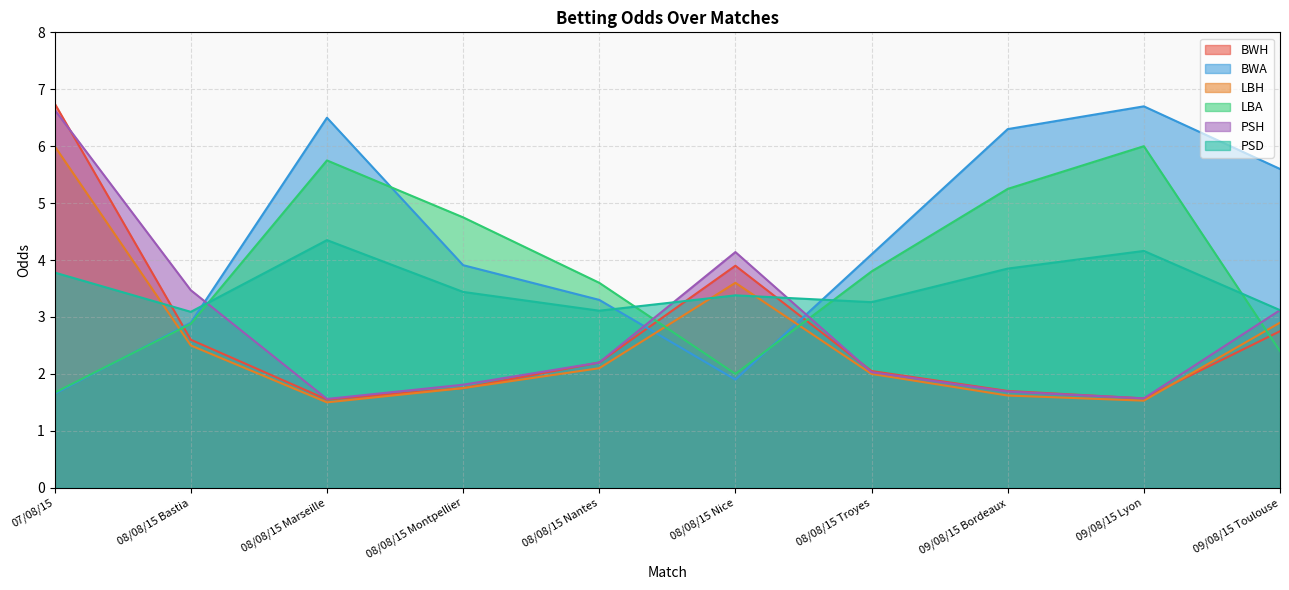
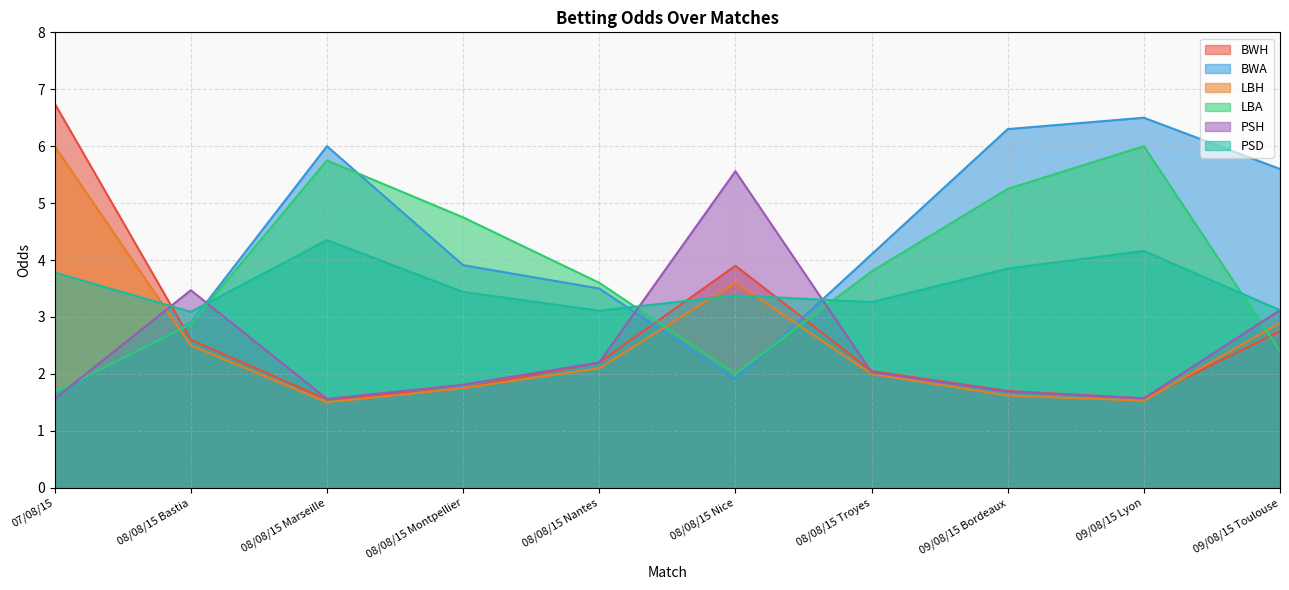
  {
    "BWA": {
-     "08/08/15 Marseille": 6.5,
+     "08/08/15 Marseille": 6.0,
      "08/08/15 Montpellier": 3.9,
-     "08/08/15 Nantes": 3.3,
+     "08/08/15 Nantes": 3.5,
      "08/08/15 Nice": 1.9,
      "08/08/15 Troyes": 4.1,
      "09/08/15 Bordeaux": 6.3,
-     "09/08/15 Lyon": 6.7,
+     "09/08/15 Lyon": 6.5,
      "09/08/15 Toulouse": 5.6
    },
    "PSH": {
-     "07/08/15": 6.6,
+     "07/08/15": 1.6,
      "08/08/15 Bastia": 3.5,
      "08/08/15 Montpellier": 1.8,
-     "08/08/15 Nice": 4.1
+     "08/08/15 Nice": 5.6
    }
  }
